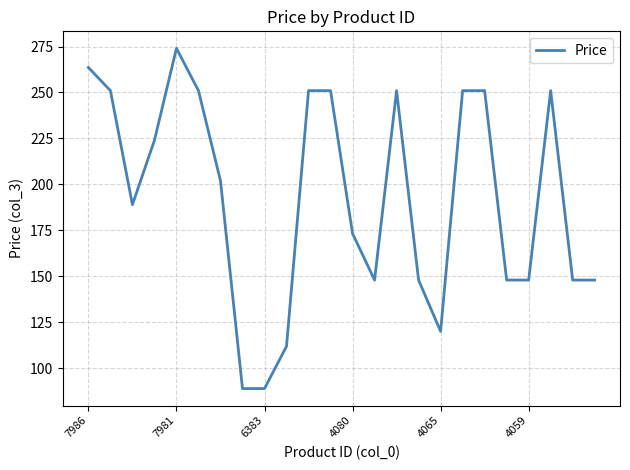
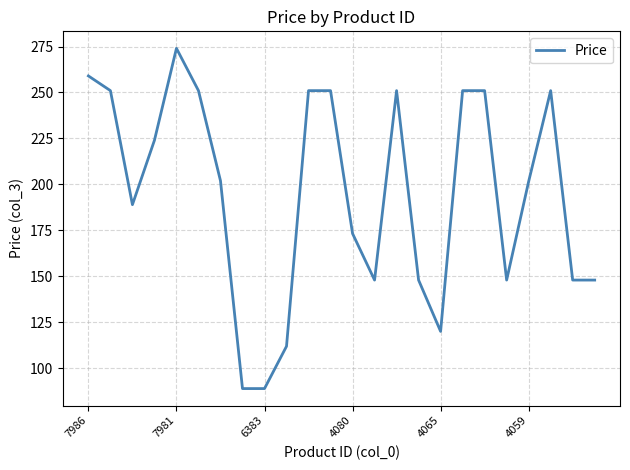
  {
-   "7986": 264,
+   "7986": 259,
    "7981": 274,
    "6383": 89,
    "4080": 173,
    "4065": 120,
-   "4059": 148
+   "4059": 202
  }
